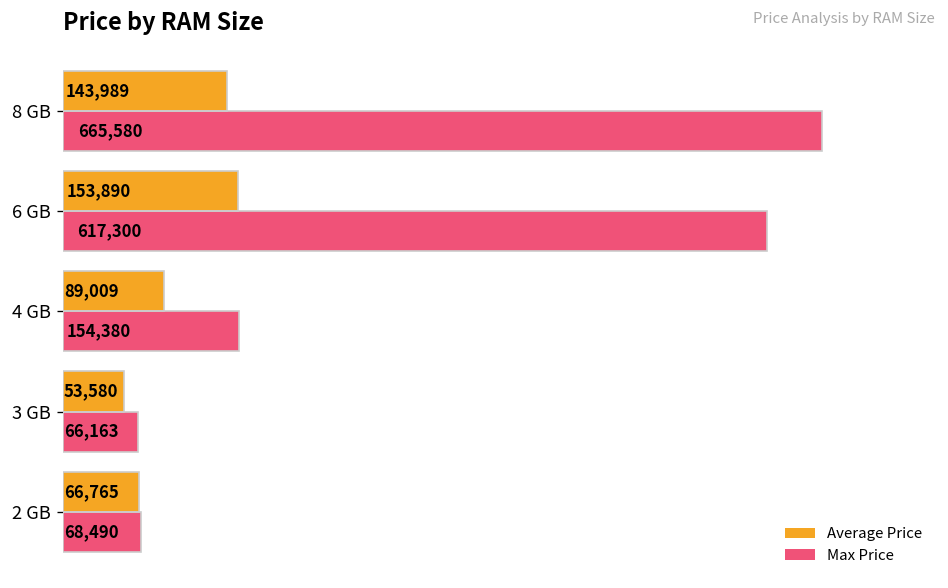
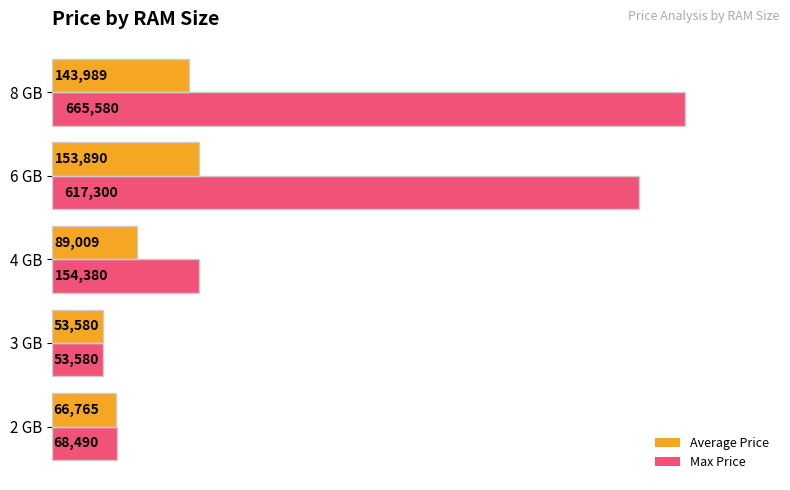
  {
    "Average Price": {
      "8 GB": "143,989",
      "6 GB": "153,890",
      "4 GB": "89,009",
      "3 GB": "53,580",
      "2 GB": "66,765"
    },
    "Max Price": {
      "8 GB": "665,580",
      "6 GB": "617,300",
      "4 GB": "154,380",
-     "3 GB": "66,163",
+     "3 GB": "53,580",
      "2 GB": "68,490"
    }
  }
